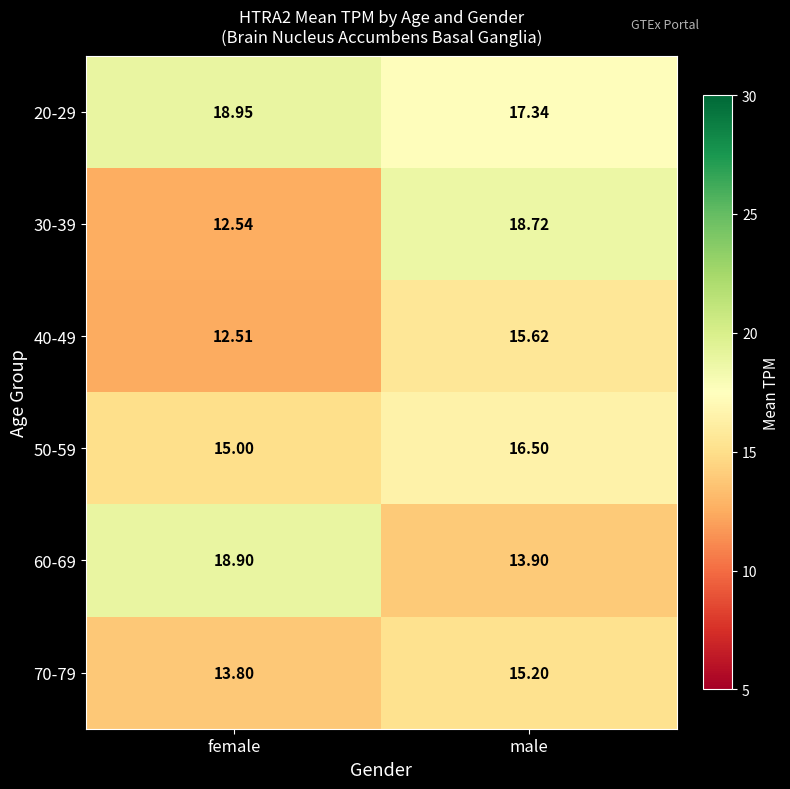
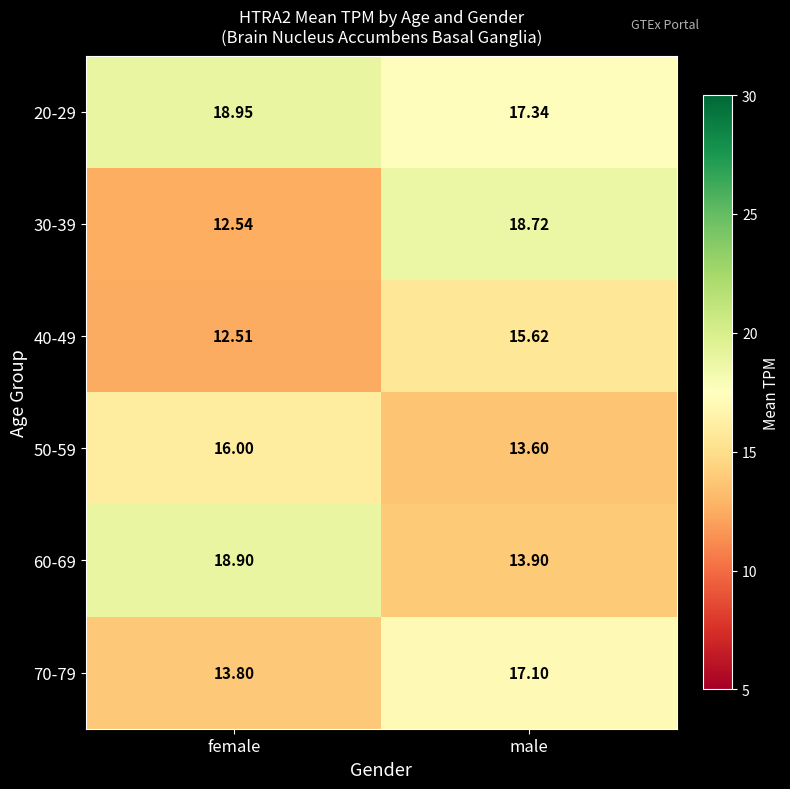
  {
    "20-29": {
      "female": 18.95,
      "male": 17.34
    },
    "30-39": {
      "female": 12.54,
      "male": 18.72
    },
    "40-49": {
      "female": 12.51,
      "male": 15.62
    },
    "50-59": {
-     "female": 15.00,
-     "male": 16.50
+     "female": 16.00,
+     "male": 13.60
    },
    "60-69": {
      "female": 18.90,
      "male": 13.90
    },
    "70-79": {
      "female": 13.80,
-     "male": 15.20
+     "male": 17.10
    }
  }
